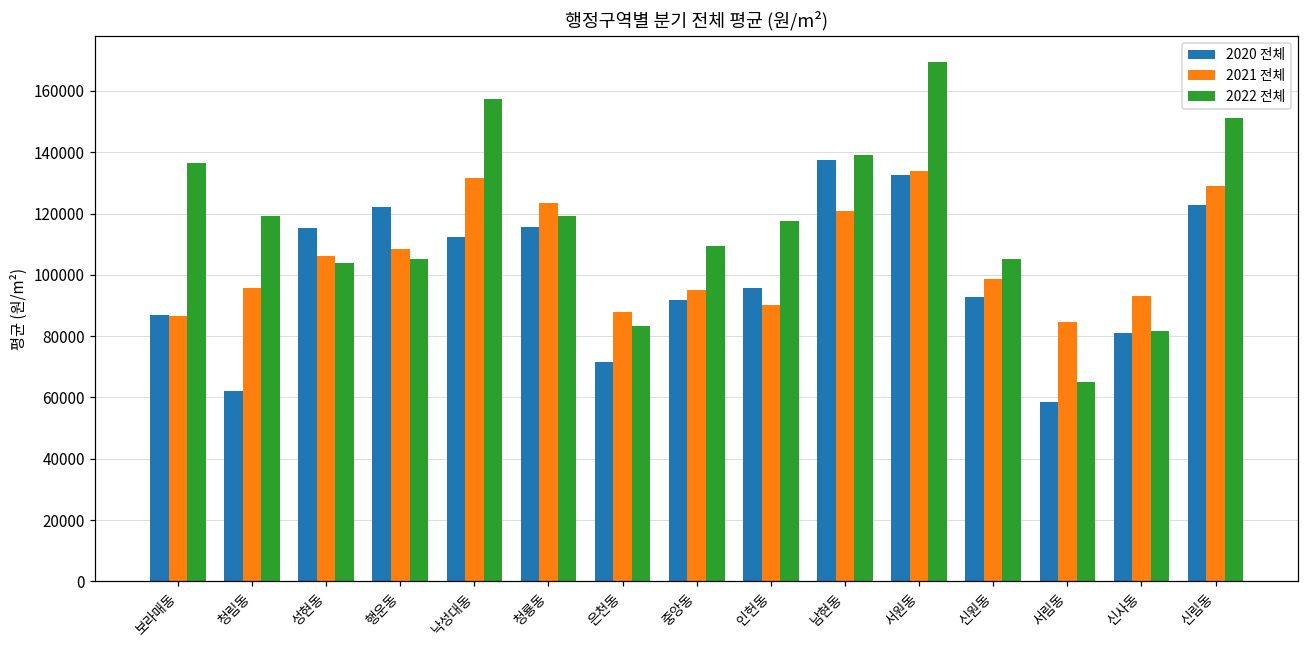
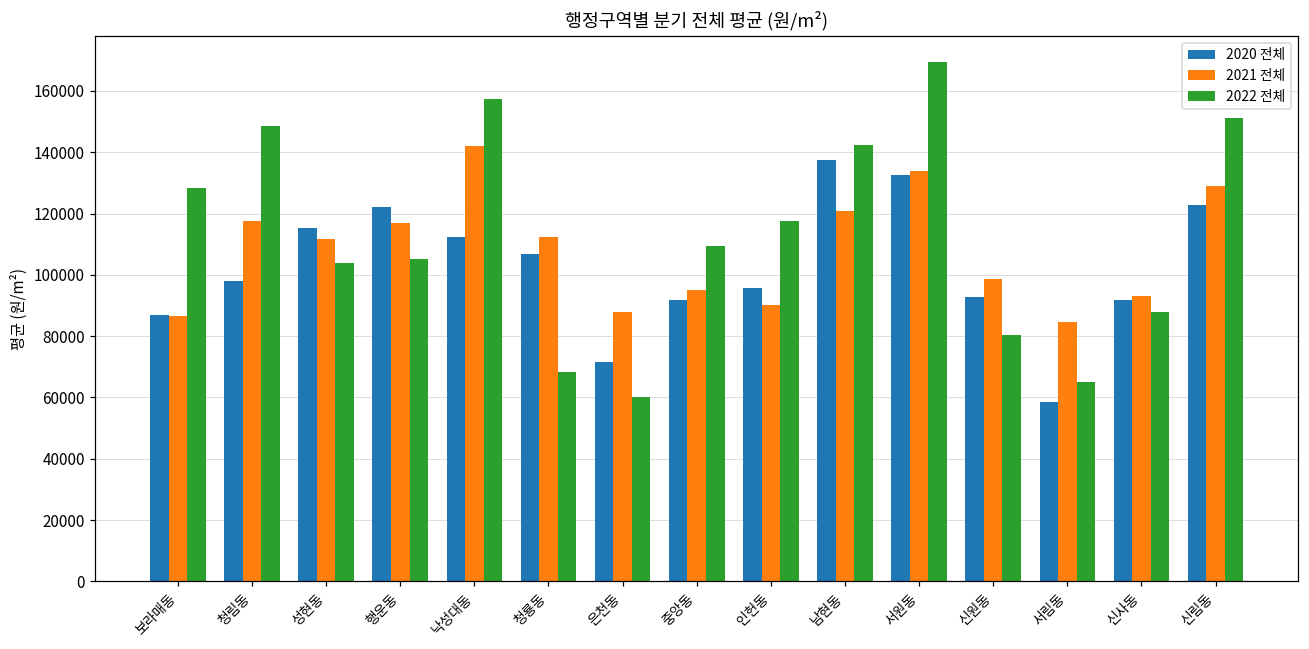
  {
    "2020 전체": {
      "보라매동": 87000,
-     "청림동": 62000,
+     "청림동": 98000,
      "성현동": 115000,
      "행운동": 122000,
      "낙성대동": 113000,
-     "청룡동": 116000,
+     "청룡동": 107000,
      "은천동": 72000,
      "중앙동": 92000,
      "인헌동": 96000,
      "남현동": 138000,
      "서원동": 133000,
      "신원동": 93000,
      "서림동": 58000,
-     "신사동": 81000,
+     "신사동": 92000,
      "신림동": 123000
    },
    "2021 전체": {
      "보라매동": 87000,
-     "청림동": 96000,
-     "성현동": 106000,
-     "행운동": 108000,
-     "낙성대동": 132000,
-     "청룡동": 124000,
+     "청림동": 118000,
+     "성현동": 112000,
+     "행운동": 117000,
+     "낙성대동": 142000,
+     "청룡동": 112000,
      "은천동": 88000,
      "중앙동": 95000,
      "인헌동": 90000,
      "남현동": 121000,
      "서원동": 134000,
      "신원동": 99000,
      "서림동": 85000,
      "신사동": 93000,
      "신림동": 129000
    },
    "2022 전체": {
-     "보라매동": 137000,
-     "청림동": 119000,
+     "보라매동": 128000,
+     "청림동": 149000,
      "성현동": 104000,
      "행운동": 105000,
      "낙성대동": 157000,
-     "청룡동": 119000,
-     "은천동": 83000,
+     "청룡동": 68000,
+     "은천동": 60000,
      "중앙동": 110000,
      "인헌동": 117000,
-     "남현동": 139000,
+     "남현동": 142000,
      "서원동": 170000,
-     "신원동": 105000,
+     "신원동": 80000,
      "서림동": 65000,
-     "신사동": 82000,
+     "신사동": 88000,
      "신림동": 151000
    }
  }
